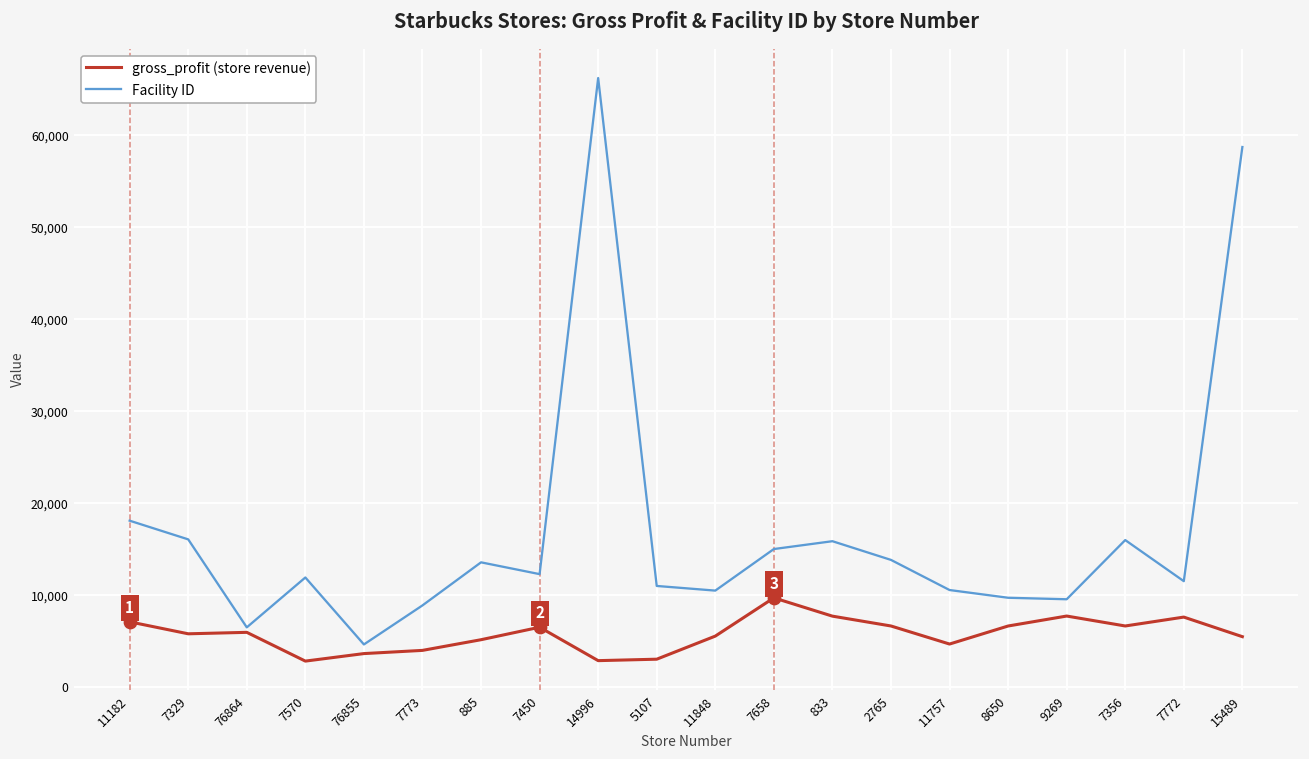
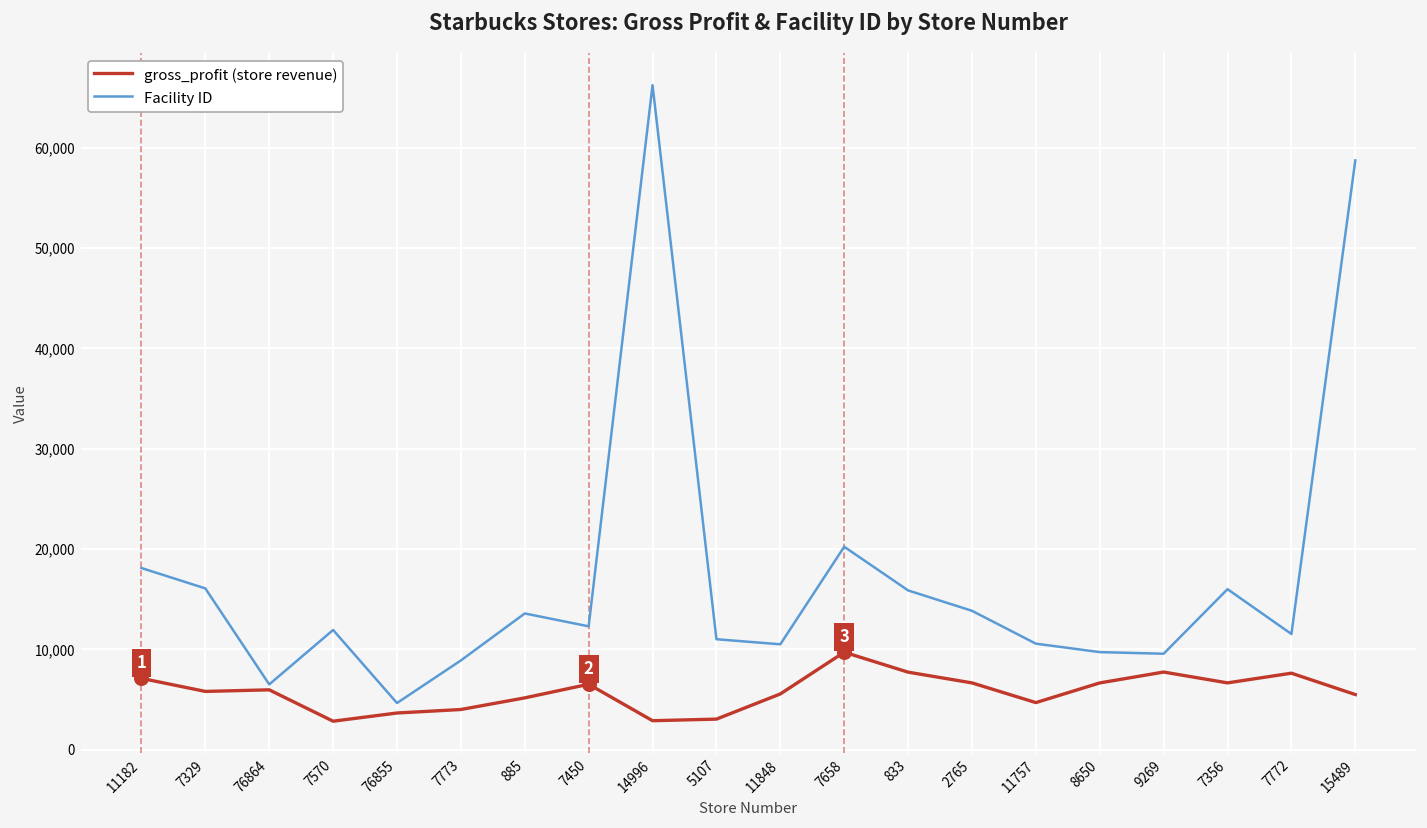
  {
    "Facility ID": {
      "11182": "18,000",
      "7329": "16,000",
      "76864": "7,000",
      "7570": "12,000",
      "76855": "5,000",
      "7773": "9,000",
      "885": "14,000",
      "7450": "12,000",
      "14996": "66,000",
      "5107": "11,000",
      "11848": "11,000",
-     "7658": "15,000",
+     "7658": "20,000",
      "833": "16,000",
      "2765": "14,000",
      "11757": "11,000",
      "8650": "10,000",
      "9269": "10,000",
      "7356": "16,000",
      "7772": "12,000",
      "15489": "59,000"
    }
  }
